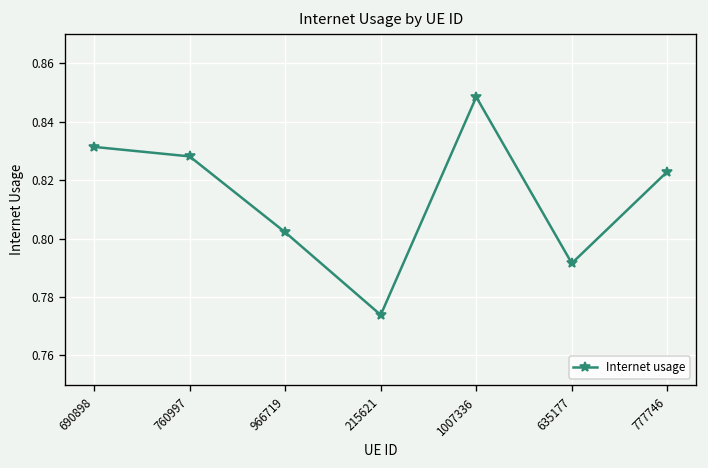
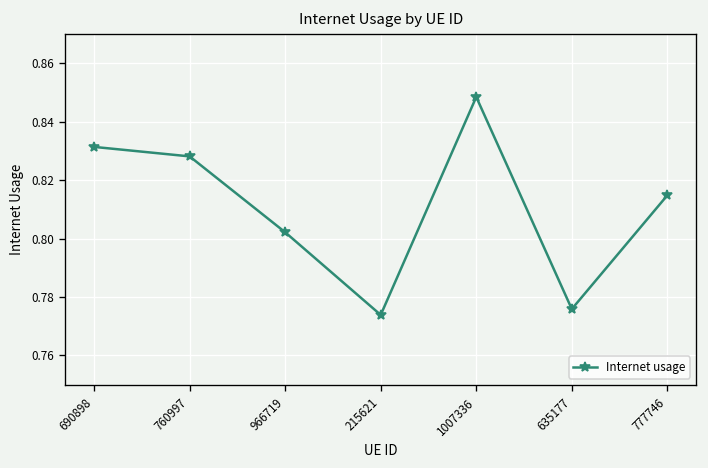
  {
    "690898": 0.831,
    "760997": 0.828,
    "966719": 0.802,
    "215621": 0.774,
    "1007336": 0.848,
-   "635177": 0.792,
-   "777746": 0.823
+   "635177": 0.776,
+   "777746": 0.815
  }
